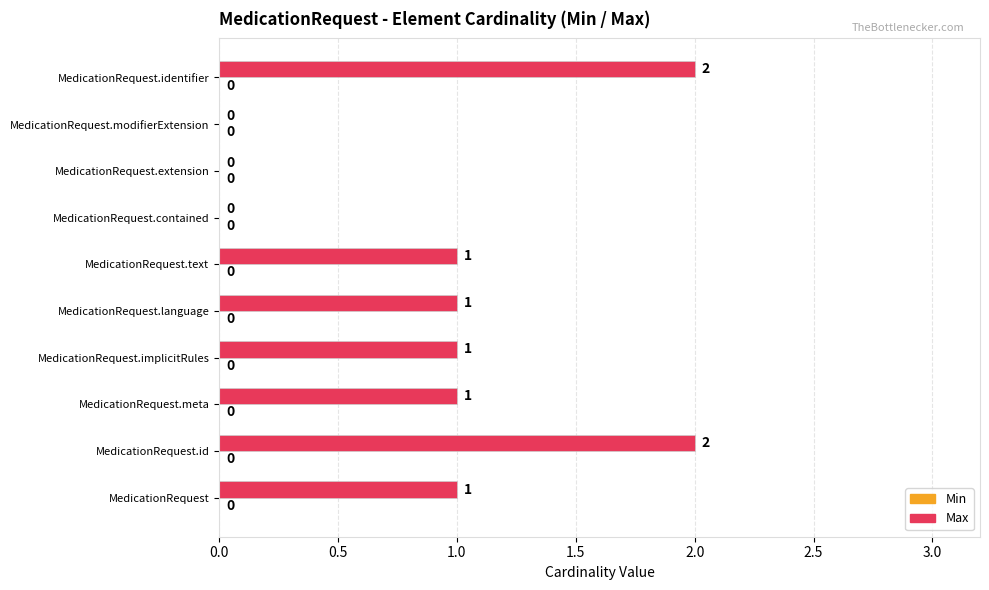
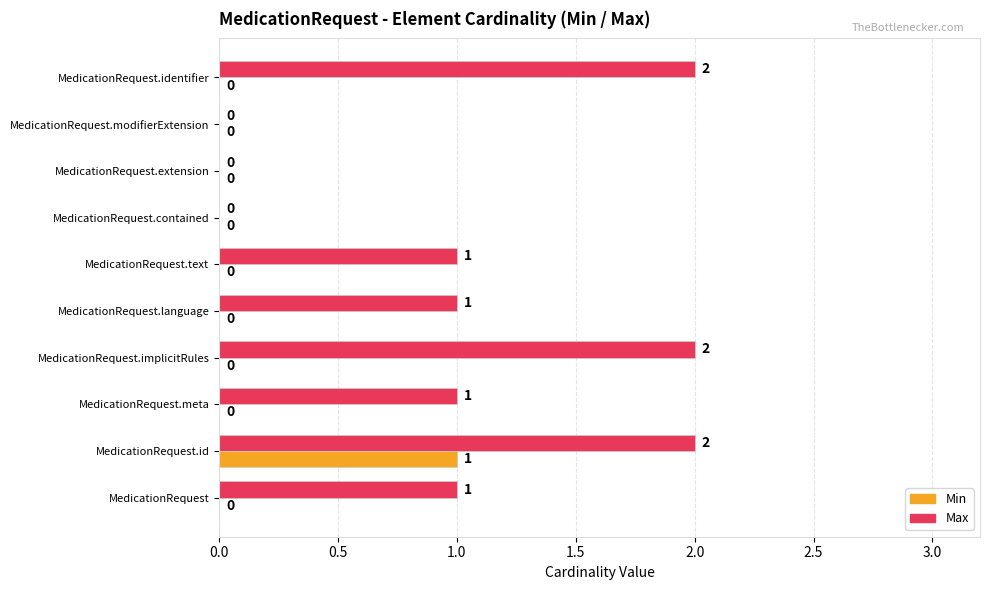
  {
    "Max": {
      "MedicationRequest.identifier": 2,
      "MedicationRequest.modifierExtension": 0,
      "MedicationRequest.extension": 0,
      "MedicationRequest.contained": 0,
      "MedicationRequest.text": 1,
      "MedicationRequest.language": 1,
-     "MedicationRequest.implicitRules": 1,
+     "MedicationRequest.implicitRules": 2,
      "MedicationRequest.meta": 1,
      "MedicationRequest.id": 2,
      "MedicationRequest": 1
    },
    "Min": {
      "MedicationRequest.identifier": 0,
      "MedicationRequest.modifierExtension": 0,
      "MedicationRequest.extension": 0,
      "MedicationRequest.contained": 0,
      "MedicationRequest.text": 0,
      "MedicationRequest.language": 0,
      "MedicationRequest.implicitRules": 0,
      "MedicationRequest.meta": 0,
-     "MedicationRequest.id": 0,
+     "MedicationRequest.id": 1,
      "MedicationRequest": 0
    }
  }
